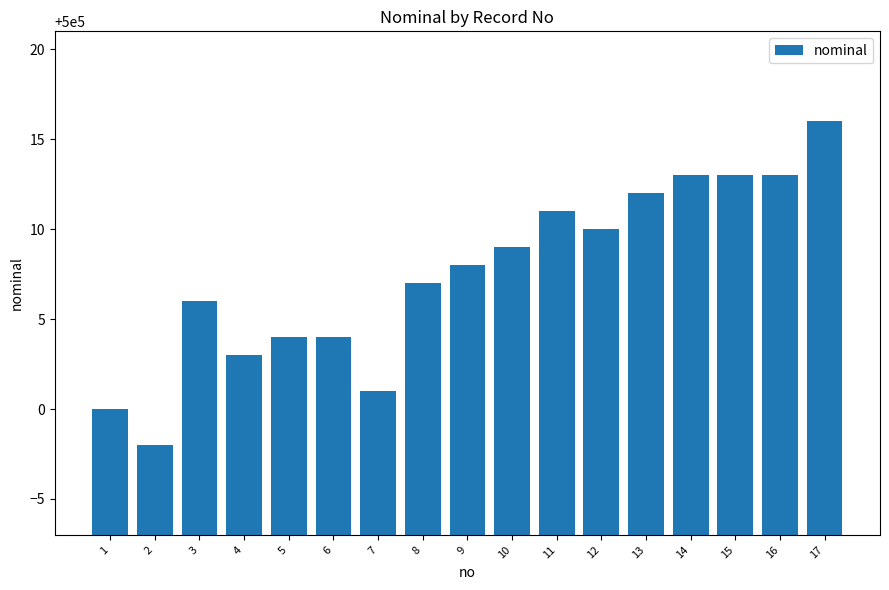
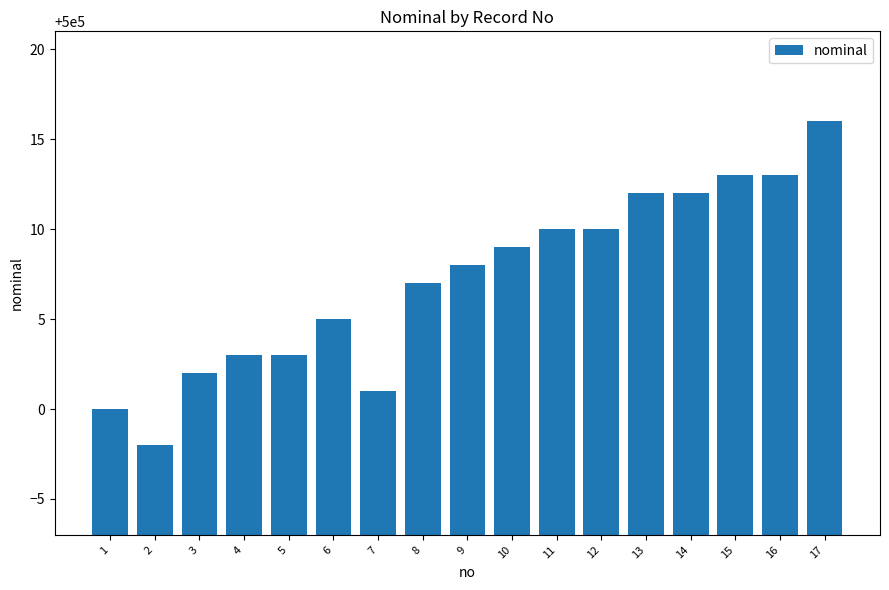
  {
    "1": 500000,
    "2": 499998,
-   "3": 500006,
+   "3": 500002,
    "4": 500003,
-   "5": 500004,
-   "6": 500004,
+   "5": 500003,
+   "6": 500005,
    "7": 500001,
    "8": 500007,
    "9": 500008,
    "10": 500009,
-   "11": 500011,
+   "11": 500010,
    "12": 500010,
    "13": 500012,
-   "14": 500013,
+   "14": 500012,
    "15": 500013,
    "16": 500013,
    "17": 500016
  }
